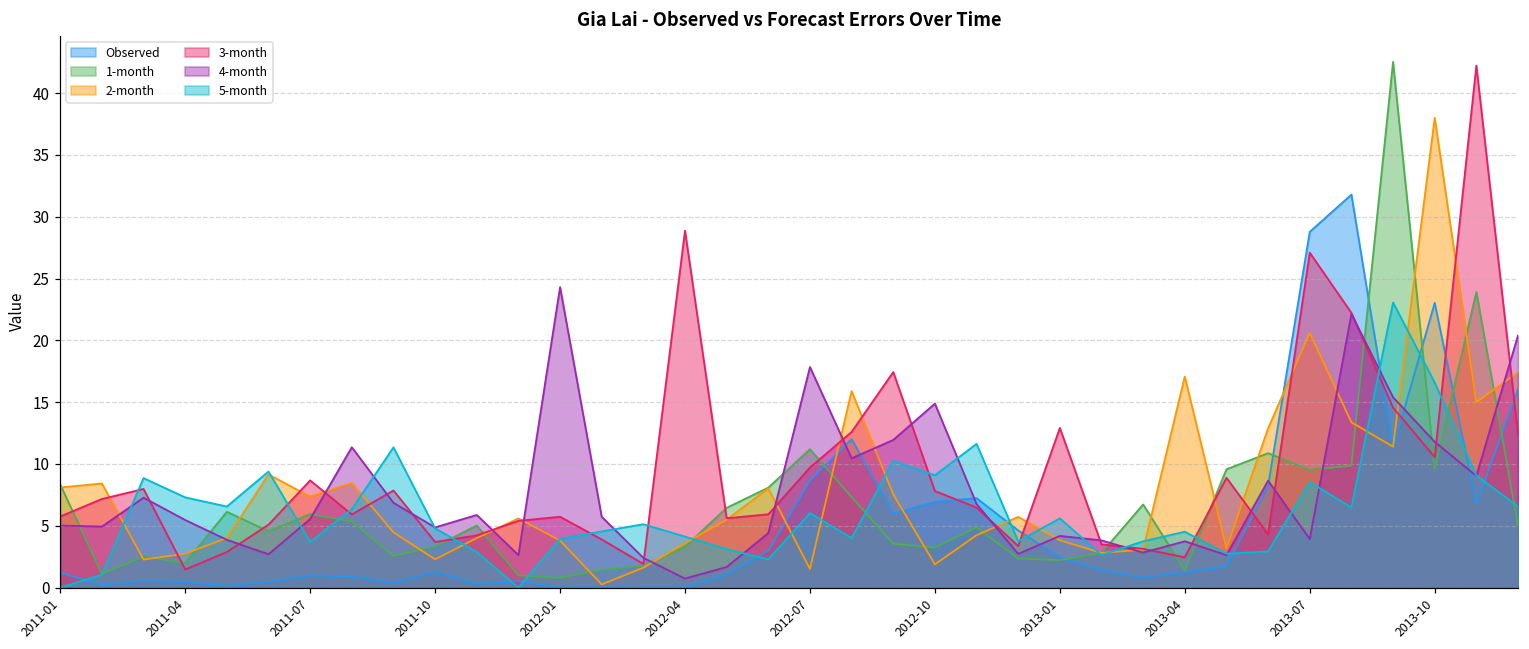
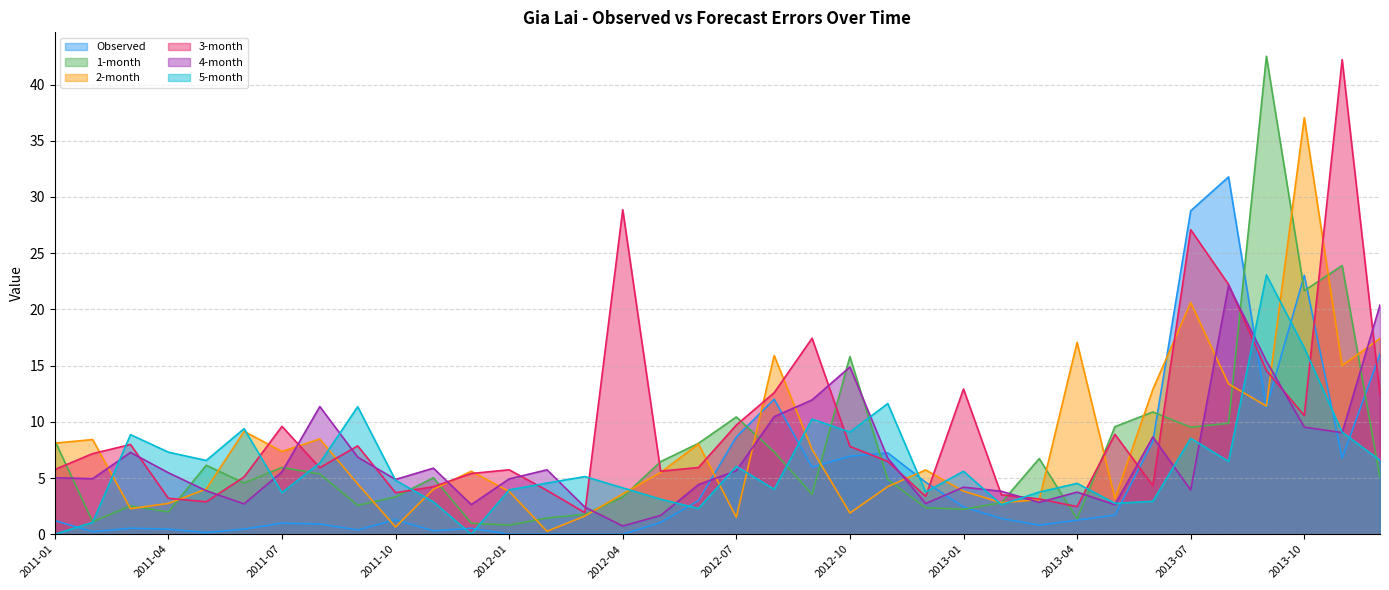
  {
    "1-month": {
      "2011-01": 8.3,
      "2011-04": 2.0,
      "2011-07": 5.9,
      "2011-10": 3.3,
      "2012-01": 0.8,
      "2012-04": 3.3,
-     "2012-07": 11.2,
-     "2012-10": 3.2,
+     "2012-07": 10.4,
+     "2012-10": 15.8,
      "2013-07": 9.5,
-     "2013-10": 9.6
+     "2013-10": 21.7
    },
    "2-month": {
      "2011-01": 8.1,
      "2011-04": 2.7,
      "2011-07": 7.4,
-     "2011-10": 2.3,
+     "2011-10": 0.6,
      "2012-04": 3.6,
      "2012-07": 1.5,
      "2012-10": 1.9,
      "2013-01": 3.8,
      "2013-04": 17.1,
      "2013-07": 20.6,
-     "2013-10": 38.0
+     "2013-10": 37.1
    },
    "3-month": {
      "2011-01": 5.8,
-     "2011-04": 1.5,
-     "2011-07": 8.7,
+     "2011-04": 3.2,
+     "2011-07": 9.6,
      "2011-10": 3.7,
      "2012-01": 5.7,
      "2012-04": 28.9,
      "2012-07": 9.7,
      "2012-10": 7.8,
      "2013-01": 12.9,
      "2013-04": 2.5,
      "2013-07": 27.1,
      "2013-10": 10.6
    },
    "4-month": {
      "2011-01": 5.0,
      "2011-04": 5.5,
      "2011-07": 5.6,
-     "2012-01": 24.3,
+     "2012-01": 4.9,
      "2012-04": 0.7,
-     "2012-07": 17.8,
+     "2012-07": 5.7,
      "2012-10": 14.9,
      "2013-01": 4.2,
      "2013-04": 3.7,
      "2013-07": 3.9,
-     "2013-10": 11.8
+     "2013-10": 9.5
    }
  }
